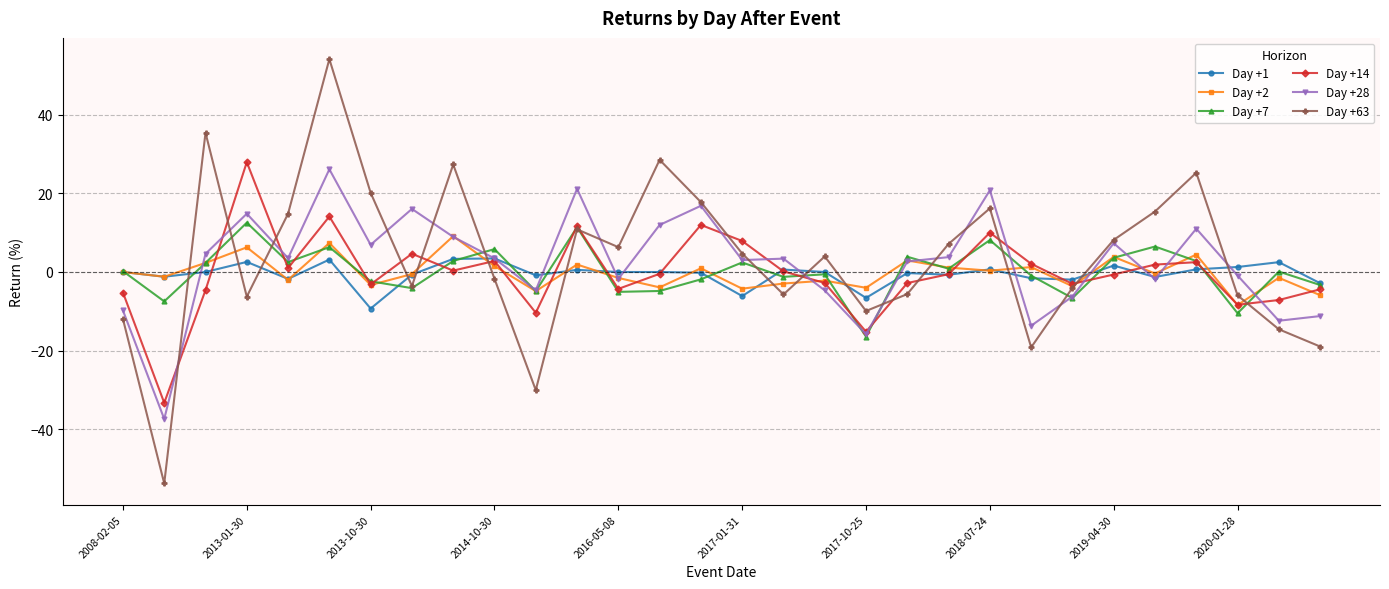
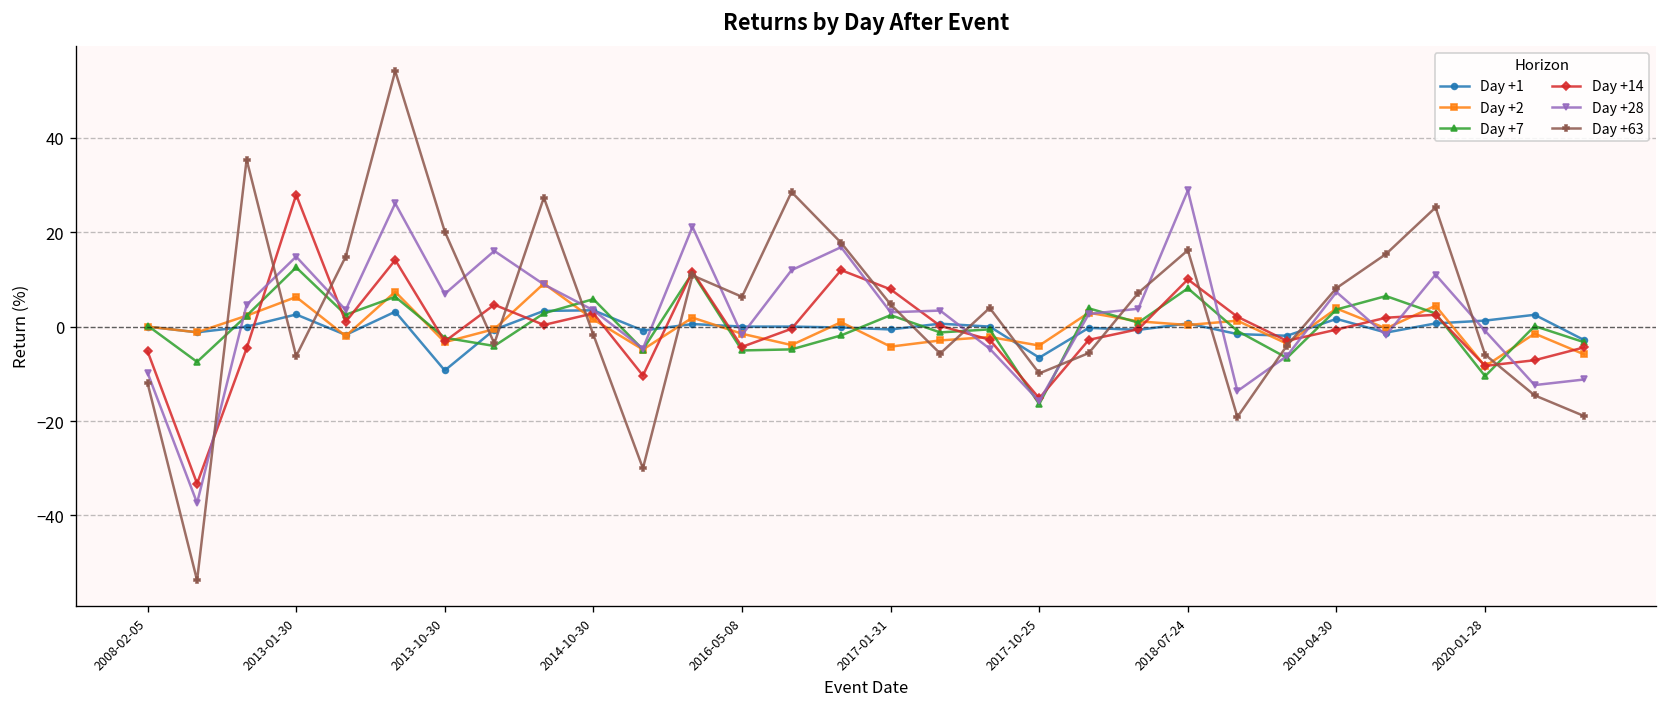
  {
    "Day +1": {
      "2013-01-30": 3,
      "2013-10-30": -9,
      "2016-05-08": 0,
-     "2017-01-31": -6,
+     "2017-01-31": -1,
      "2017-10-25": -7,
      "2019-04-30": 2,
      "2020-01-28": 1
    },
    "Day +2": {
      "2013-01-30": 6,
      "2014-10-30": 2,
      "2017-01-31": -4,
      "2017-10-25": -4
    },
    "Day +7": {
      "2013-01-30": 13,
      "2013-10-30": -2,
      "2014-10-30": 6,
      "2016-05-08": -5,
      "2018-07-24": 8,
      "2020-01-28": -10
    },
    "Day +14": {
      "2008-02-05": -5,
      "2013-01-30": 28,
      "2014-10-30": 3,
      "2016-05-08": -4,
      "2017-01-31": 8,
      "2018-07-24": 10,
      "2019-04-30": -1
    },
    "Day +28": {
      "2008-02-05": -10,
      "2013-01-30": 15,
      "2013-10-30": 7,
-     "2018-07-24": 21,
+     "2018-07-24": 29,
      "2019-04-30": 7,
      "2020-01-28": -1
    },
    "Day +63": {
      "2008-02-05": -12,
      "2013-01-30": -6,
      "2013-10-30": 20,
      "2014-10-30": -2,
      "2016-05-08": 6,
      "2017-01-31": 5,
      "2017-10-25": -10,
      "2018-07-24": 16,
      "2019-04-30": 8,
      "2020-01-28": -6
    }
  }
